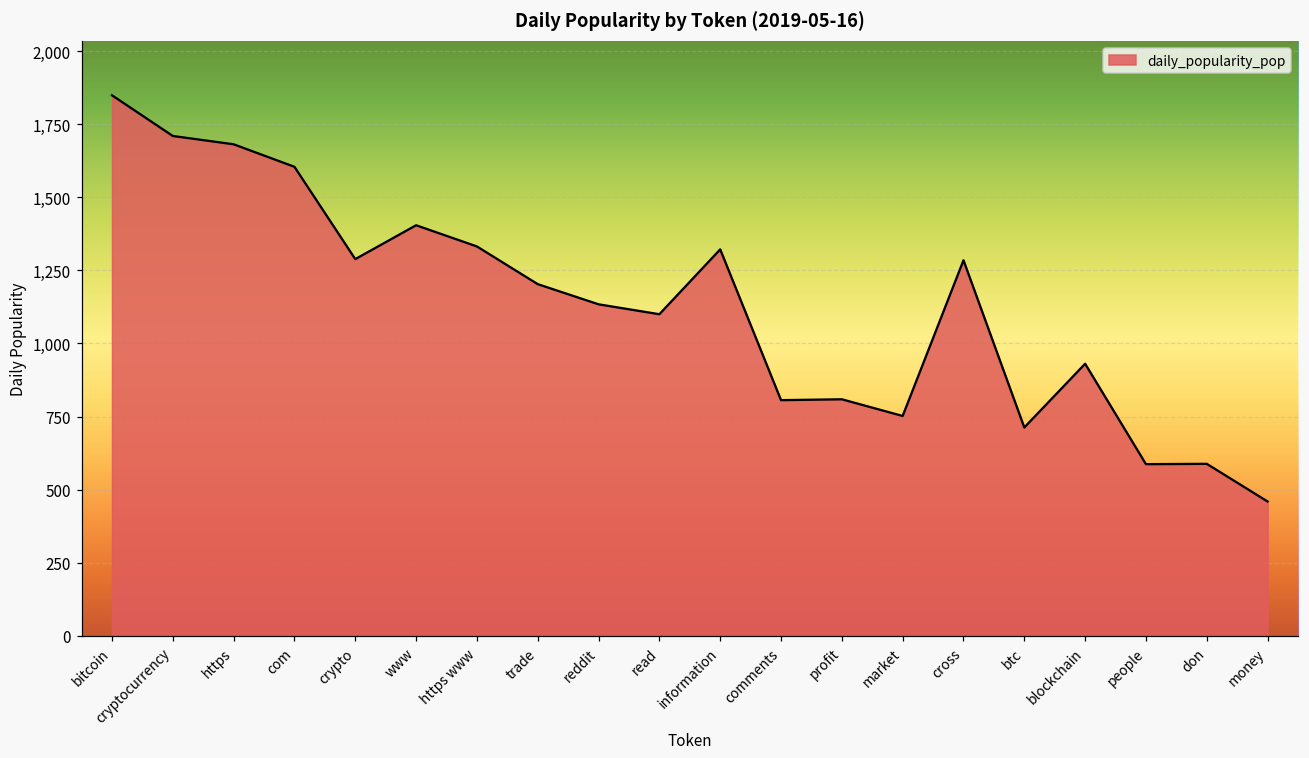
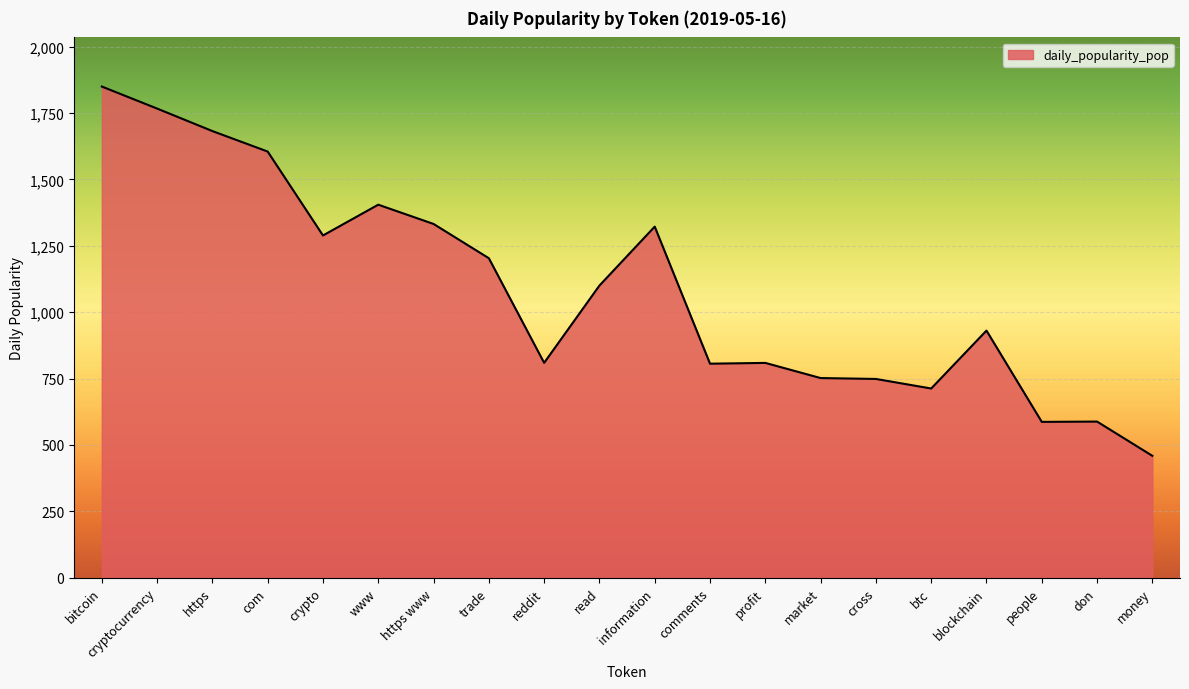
  {
    "bitcoin": "1,850",
-   "cryptocurrency": "1,710",
+   "cryptocurrency": "1,770",
    "https": "1,680",
    "com": "1,600",
    "crypto": "1,290",
    "www": "1,400",
    "https www": "1,330",
    "trade": "1,200",
-   "reddit": "1,130",
+   "reddit": "810",
    "read": "1,100",
    "information": "1,320",
    "comments": "810",
    "profit": "810",
    "market": "750",
-   "cross": "1,280",
+   "cross": "750",
    "btc": "710",
    "blockchain": "930",
    "people": "590",
    "don": "590",
    "money": "460"
  }
